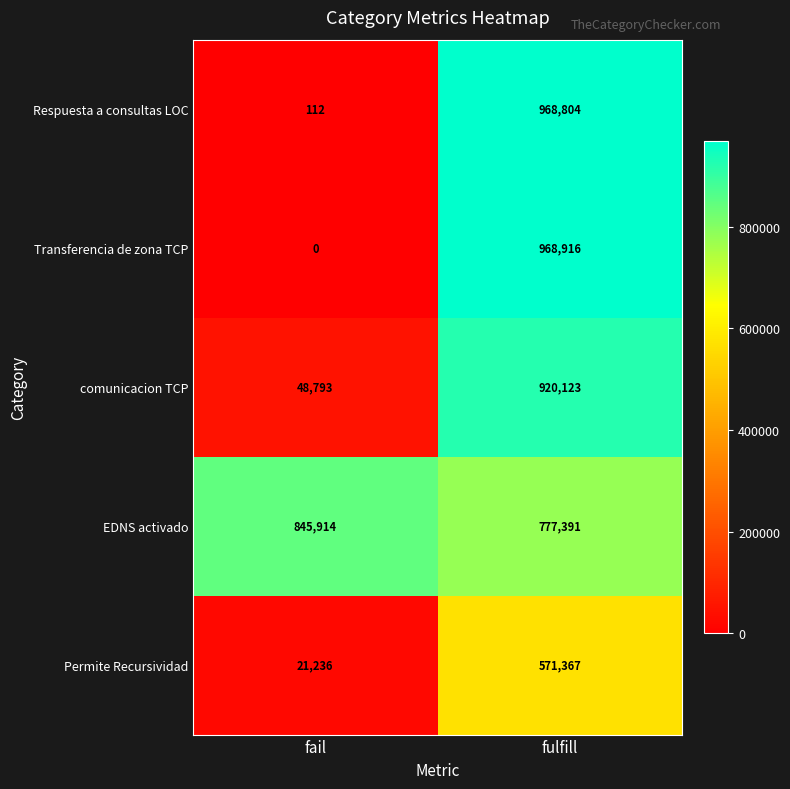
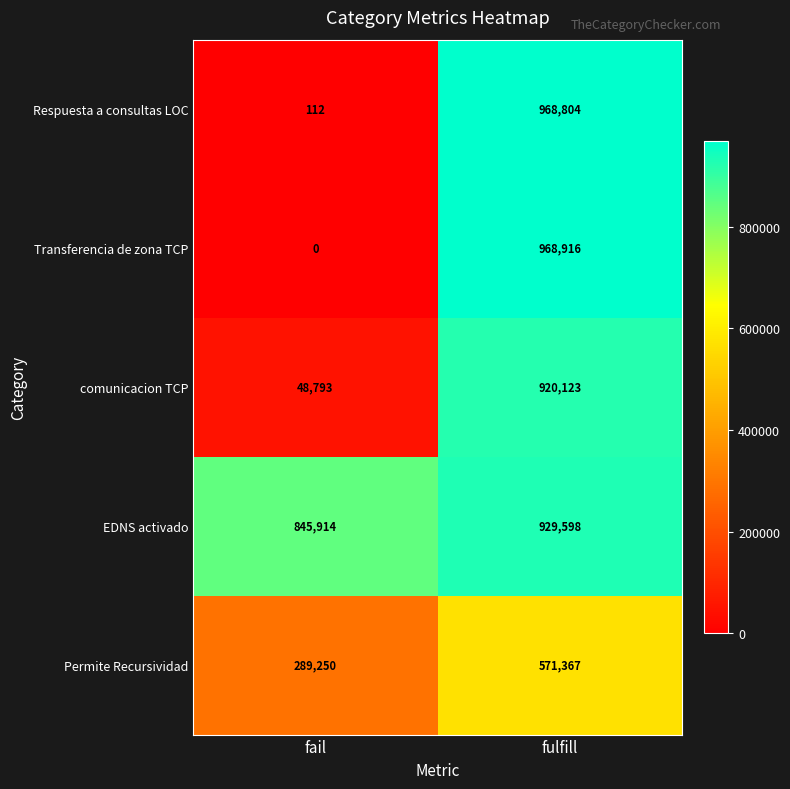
  {
    "Respuesta a consultas LOC": {
      "fail": "112",
      "fulfill": "968,804"
    },
    "Transferencia de zona TCP": {
      "fail": "0",
      "fulfill": "968,916"
    },
    "comunicacion TCP": {
      "fail": "48,793",
      "fulfill": "920,123"
    },
    "EDNS activado": {
      "fail": "845,914",
-     "fulfill": "777,391"
+     "fulfill": "929,598"
    },
    "Permite Recursividad": {
-     "fail": "21,236",
+     "fail": "289,250",
      "fulfill": "571,367"
    }
  }
